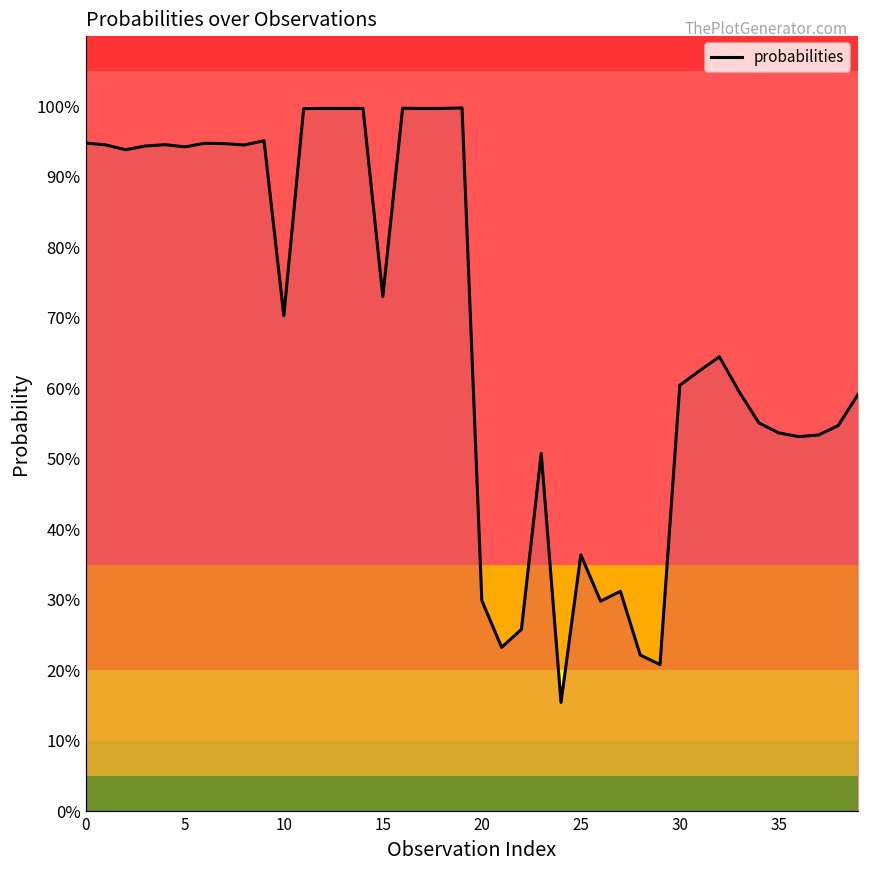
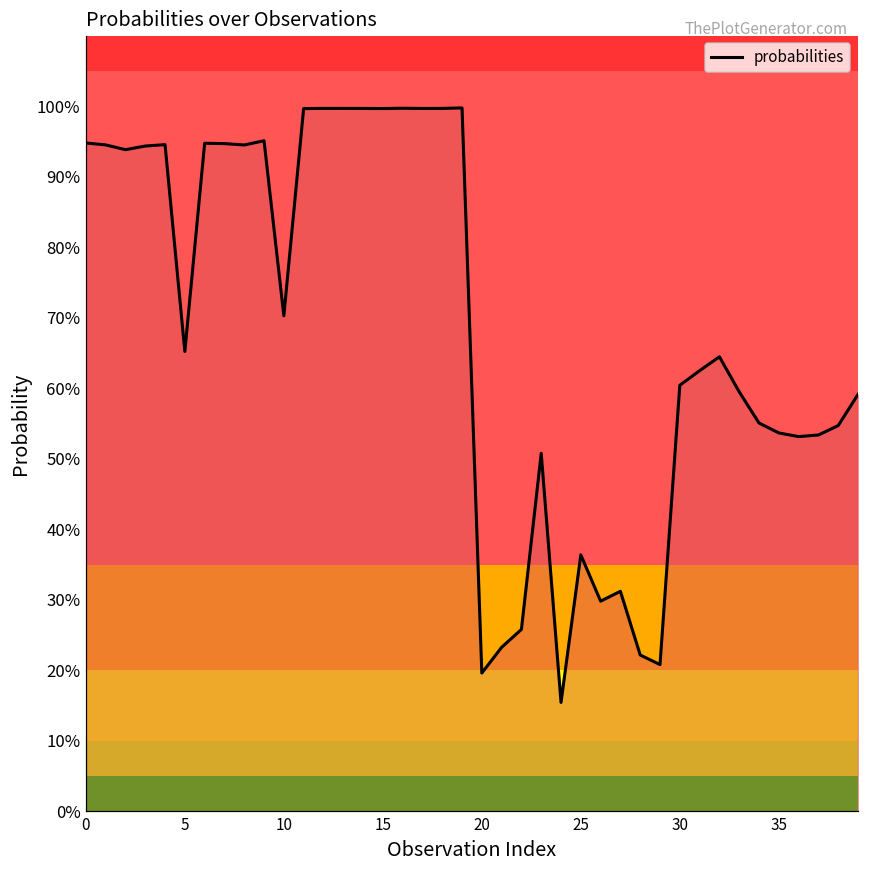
  {
    "0": "95%",
-   "5": "94%",
+   "5": "65%",
    "10": "70%",
-   "15": "73%",
-   "20": "30%",
+   "15": "100%",
+   "20": "20%",
    "25": "36%",
    "30": "60%",
    "35": "54%"
  }
